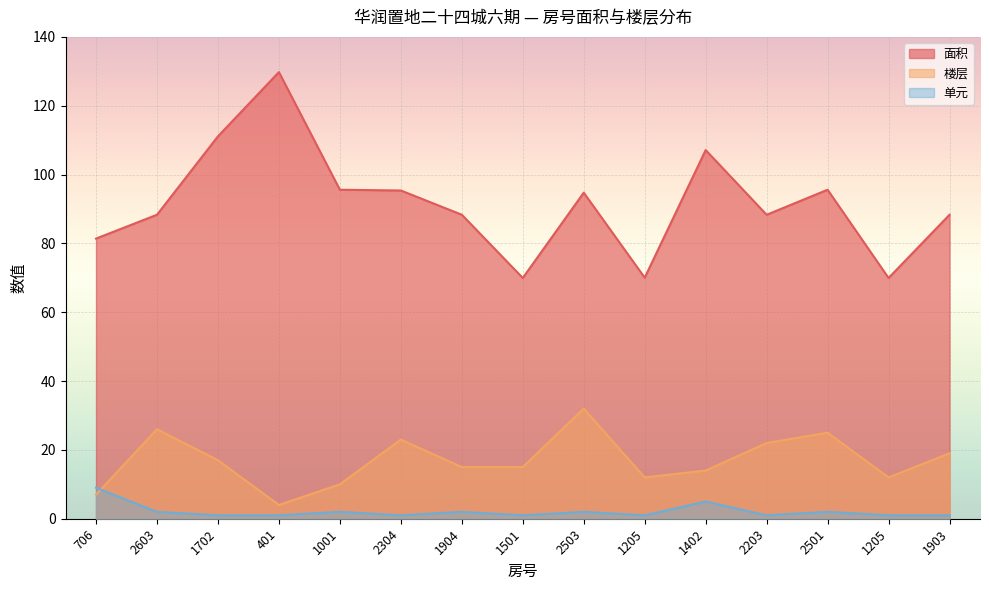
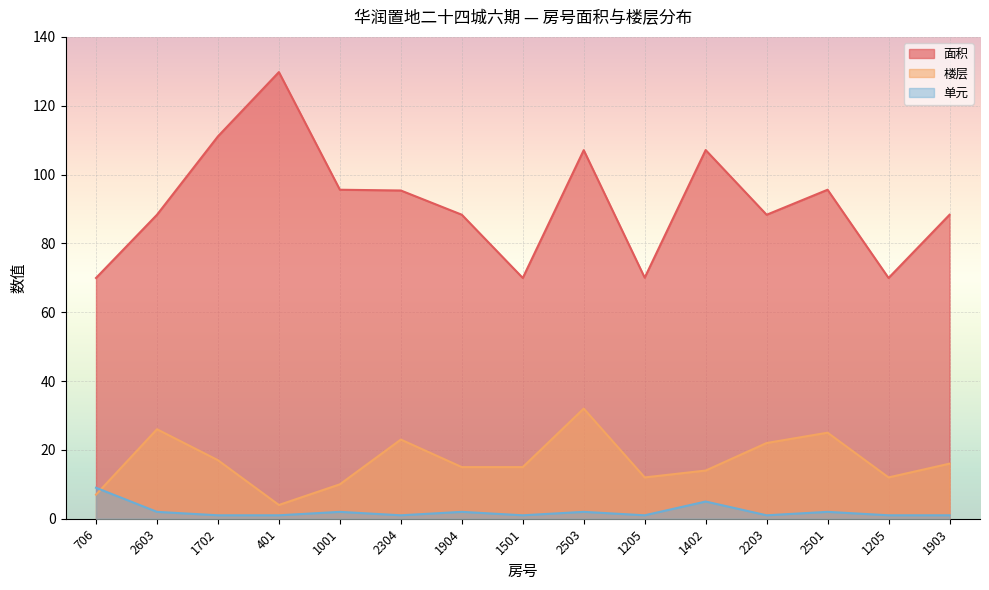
  {
    "面积": {
-     "706": 81,
+     "706": 70,
      "2603": 88,
      "1702": 111,
      "401": 130,
      "1001": 96,
      "2304": 95,
      "1904": 88,
      "1501": 70,
-     "2503": 95,
+     "2503": 107,
      "1402": 107,
      "2203": 88,
      "2501": 96,
      "1903": 88
    },
    "楼层": {
      "706": 7,
      "2603": 26,
      "1702": 17,
      "401": 4,
      "1001": 10,
      "2304": 23,
      "1904": 15,
      "1501": 15,
      "2503": 32,
      "1402": 14,
      "2203": 22,
      "2501": 25,
-     "1903": 19
+     "1903": 16
    },
    "单元": {
      "706": 9,
      "2603": 2,
      "1702": 1,
      "401": 1,
      "1001": 2,
      "2304": 1,
      "1904": 2,
      "1501": 1,
      "2503": 2,
      "1402": 5,
      "2203": 1,
      "2501": 2,
      "1903": 1
    }
  }
